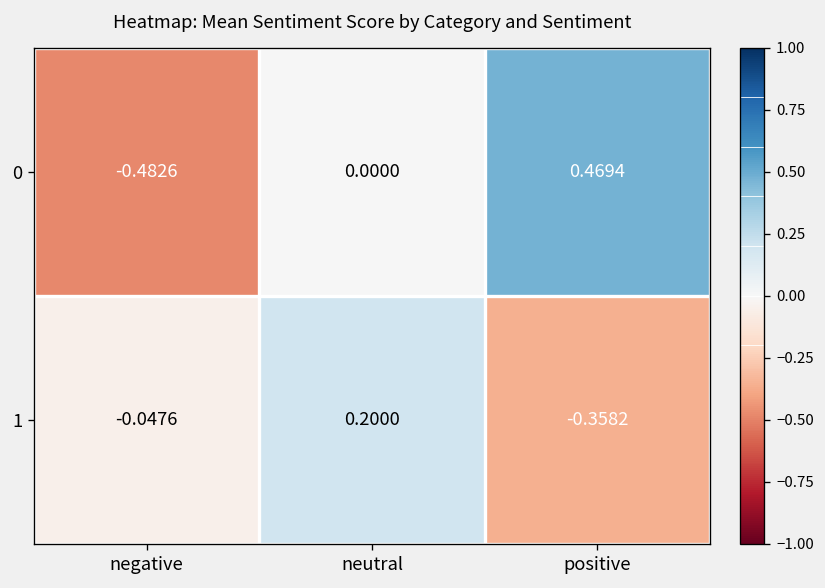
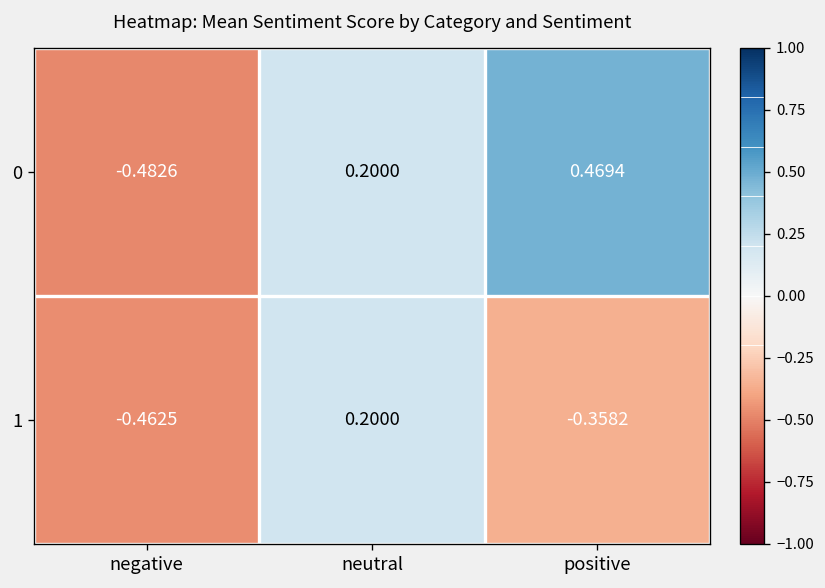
  {
    "0": {
      "negative": -0.4826,
-     "neutral": 0.0000,
+     "neutral": 0.2000,
      "positive": 0.4694
    },
    "1": {
-     "negative": -0.0476,
+     "negative": -0.4625,
      "neutral": 0.2000,
      "positive": -0.3582
    }
  }
